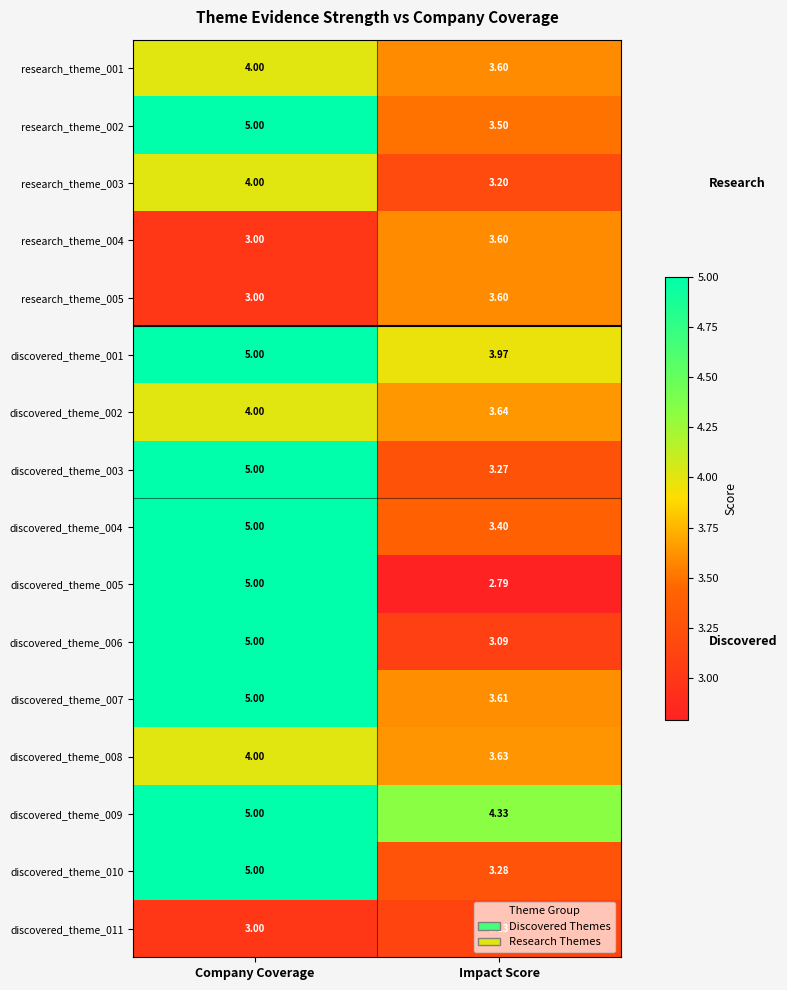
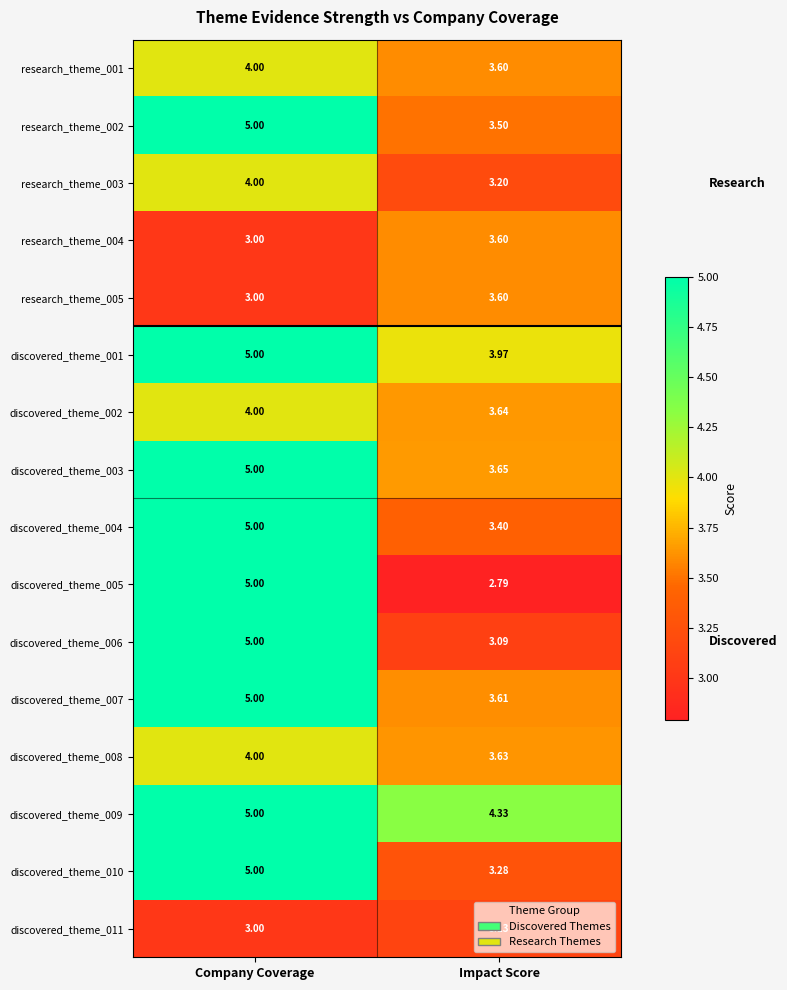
  {
    "research_theme_001": {
      "Company Coverage": 4.00,
      "Impact Score": 3.60
    },
    "research_theme_002": {
      "Company Coverage": 5.00,
      "Impact Score": 3.50
    },
    "research_theme_003": {
      "Company Coverage": 4.00,
      "Impact Score": 3.20
    },
    "research_theme_004": {
      "Company Coverage": 3.00,
      "Impact Score": 3.60
    },
    "research_theme_005": {
      "Company Coverage": 3.00,
      "Impact Score": 3.60
    },
    "discovered_theme_001": {
      "Company Coverage": 5.00,
      "Impact Score": 3.97
    },
    "discovered_theme_002": {
      "Company Coverage": 4.00,
      "Impact Score": 3.64
    },
    "discovered_theme_003": {
      "Company Coverage": 5.00,
-     "Impact Score": 3.27
+     "Impact Score": 3.65
    },
    "discovered_theme_004": {
      "Company Coverage": 5.00,
      "Impact Score": 3.40
    },
    "discovered_theme_005": {
      "Company Coverage": 5.00,
      "Impact Score": 2.79
    },
    "discovered_theme_006": {
      "Company Coverage": 5.00,
      "Impact Score": 3.09
    },
    "discovered_theme_007": {
      "Company Coverage": 5.00,
      "Impact Score": 3.61
    },
    "discovered_theme_008": {
      "Company Coverage": 4.00,
      "Impact Score": 3.63
    },
    "discovered_theme_009": {
      "Company Coverage": 5.00,
      "Impact Score": 4.33
    },
    "discovered_theme_010": {
      "Company Coverage": 5.00,
      "Impact Score": 3.28
    },
    "discovered_theme_011": {
      "Company Coverage": 3.00
    }
  }
